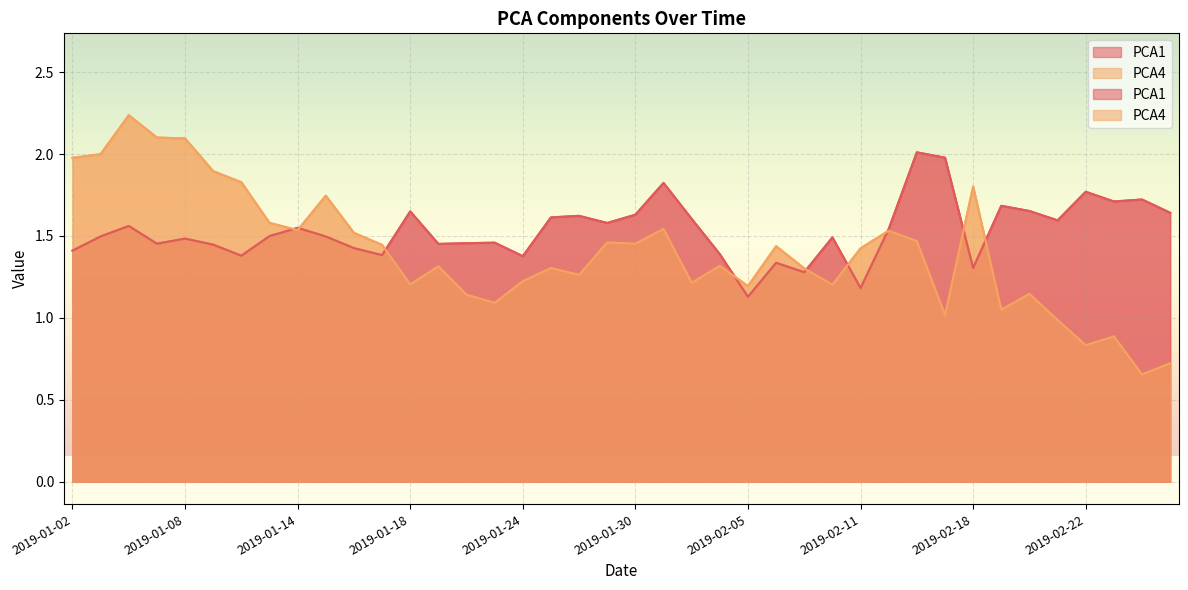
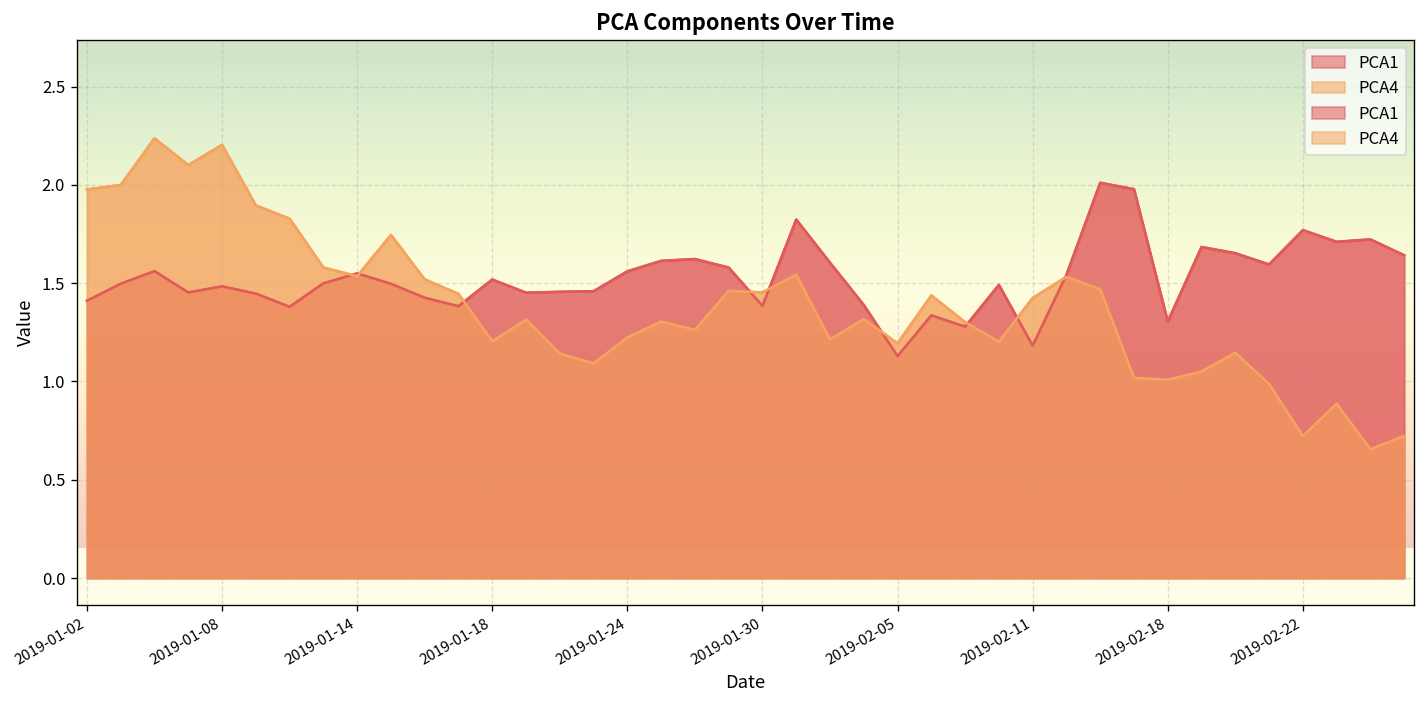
  {
    "PCA1": {
      "2019-01-02": 1.41,
      "2019-01-08": 1.48,
-     "2019-01-18": 1.65,
-     "2019-01-24": 1.38,
-     "2019-01-30": 1.63,
+     "2019-01-18": 1.52,
+     "2019-01-24": 1.56,
+     "2019-01-30": 1.38,
      "2019-02-05": 1.13,
      "2019-02-11": 1.18,
      "2019-02-18": 1.30,
      "2019-02-22": 1.77
    },
    "PCA4": {
      "2019-01-02": 1.98,
-     "2019-01-08": 2.09,
+     "2019-01-08": 2.20,
      "2019-01-18": 1.20,
      "2019-01-24": 1.22,
      "2019-01-30": 1.45,
      "2019-02-05": 1.19,
      "2019-02-11": 1.42,
-     "2019-02-18": 1.80,
-     "2019-02-22": 0.83
+     "2019-02-18": 1.01,
+     "2019-02-22": 0.72
    }
  }
